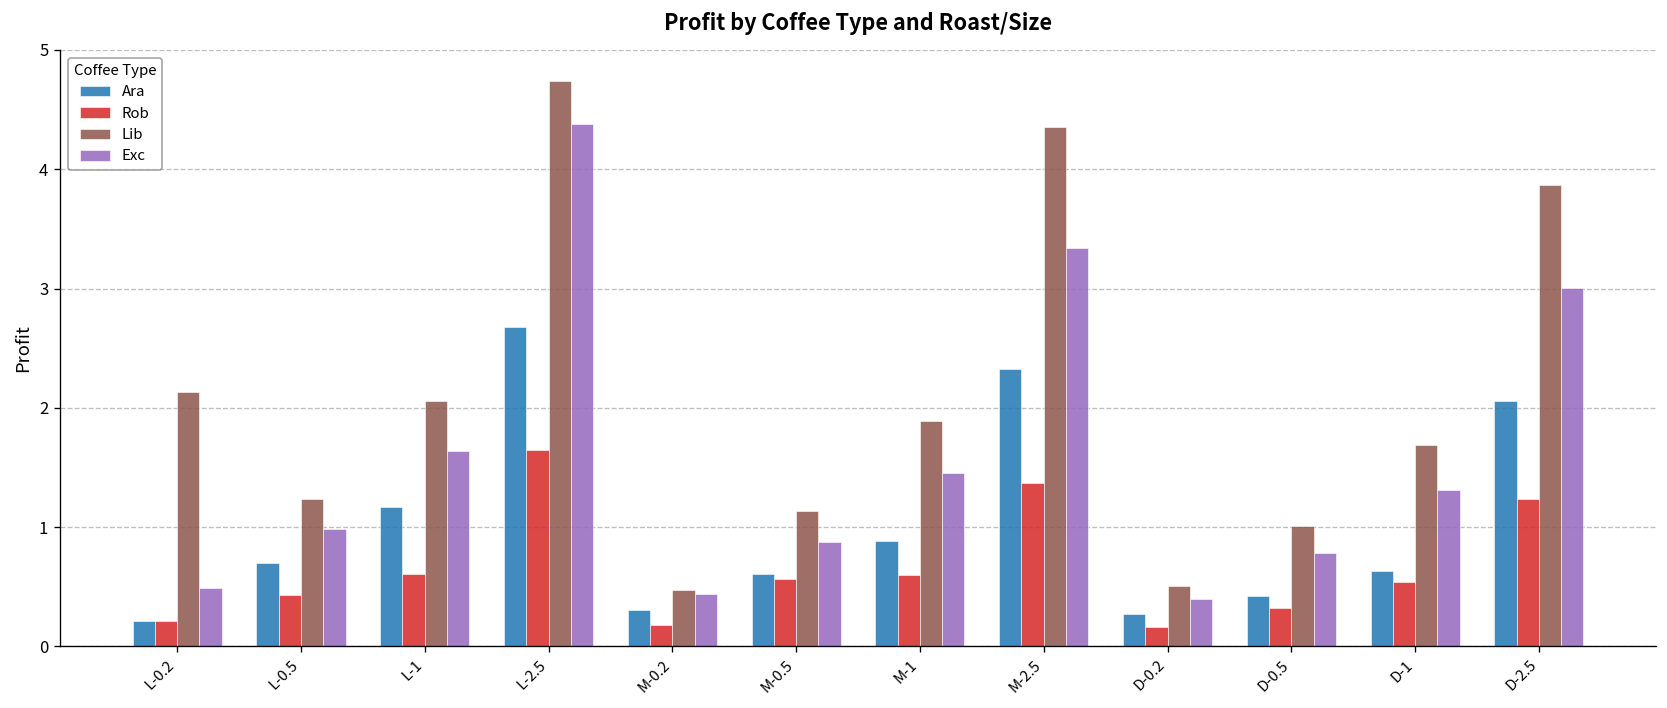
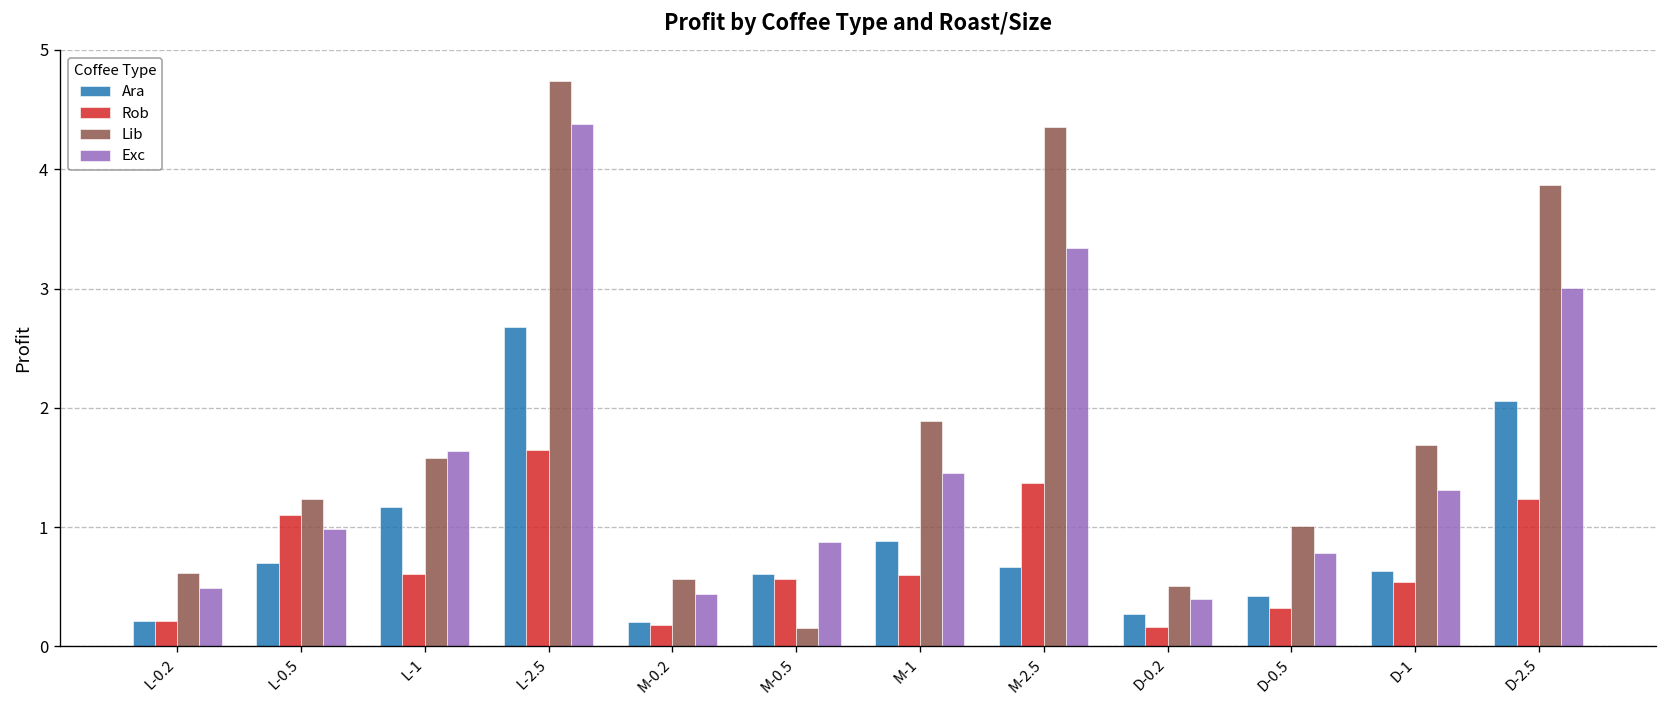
  {
    "Ara": {
      "L-0.2": 0.2,
      "L-0.5": 0.7,
      "L-1": 1.2,
      "L-2.5": 2.7,
-     "M-0.2": 0.3,
+     "M-0.2": 0.2,
      "M-0.5": 0.6,
      "M-1": 0.9,
-     "M-2.5": 2.3,
+     "M-2.5": 0.7,
      "D-0.2": 0.3,
      "D-0.5": 0.4,
      "D-1": 0.6,
      "D-2.5": 2.1
    },
    "Rob": {
      "L-0.2": 0.2,
-     "L-0.5": 0.4,
+     "L-0.5": 1.1,
      "L-1": 0.6,
      "L-2.5": 1.6,
      "M-0.2": 0.2,
      "M-0.5": 0.6,
      "M-1": 0.6,
      "M-2.5": 1.4,
      "D-0.2": 0.2,
      "D-0.5": 0.3,
      "D-1": 0.5,
      "D-2.5": 1.2
    },
    "Lib": {
-     "L-0.2": 2.1,
+     "L-0.2": 0.6,
      "L-0.5": 1.2,
-     "L-1": 2.1,
+     "L-1": 1.6,
      "L-2.5": 4.7,
-     "M-0.2": 0.5,
-     "M-0.5": 1.1,
+     "M-0.2": 0.6,
+     "M-0.5": 0.2,
      "M-1": 1.9,
      "M-2.5": 4.4,
      "D-0.2": 0.5,
      "D-0.5": 1.0,
      "D-1": 1.7,
      "D-2.5": 3.9
    },
    "Exc": {
      "L-0.2": 0.5,
      "L-0.5": 1.0,
      "L-1": 1.6,
      "L-2.5": 4.4,
      "M-0.2": 0.4,
      "M-0.5": 0.9,
      "M-1": 1.5,
      "M-2.5": 3.3,
      "D-0.2": 0.4,
      "D-0.5": 0.8,
      "D-1": 1.3,
      "D-2.5": 3.0
    }
  }
